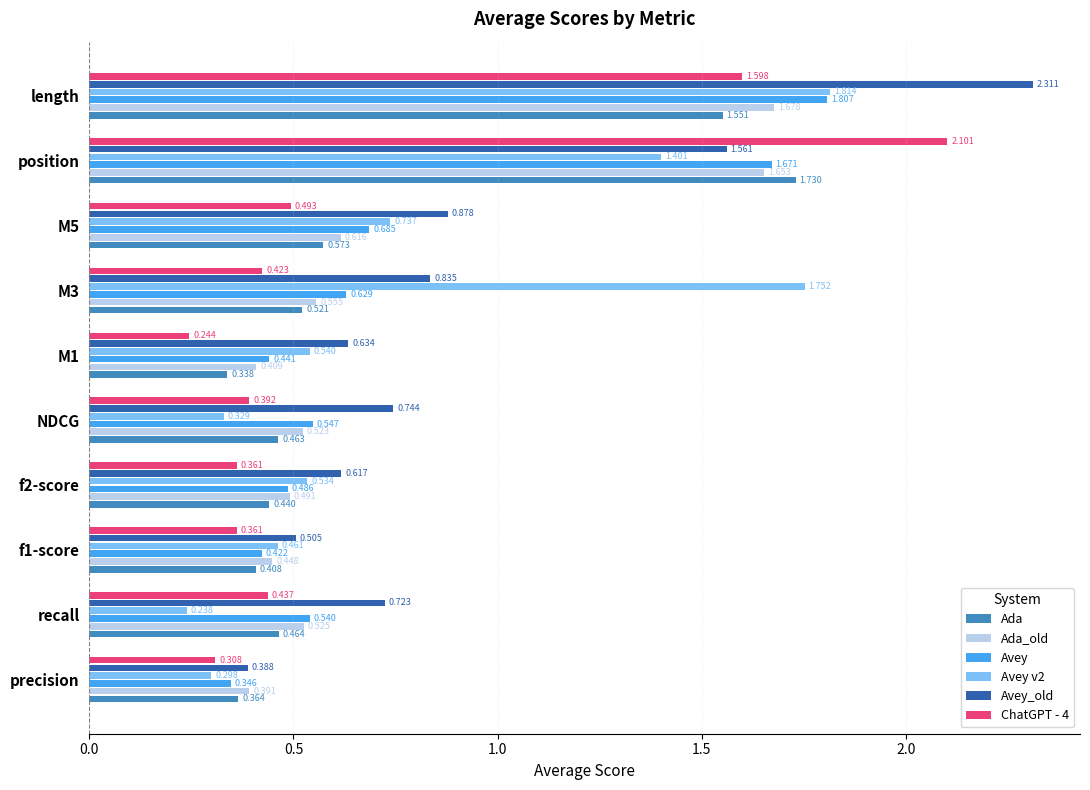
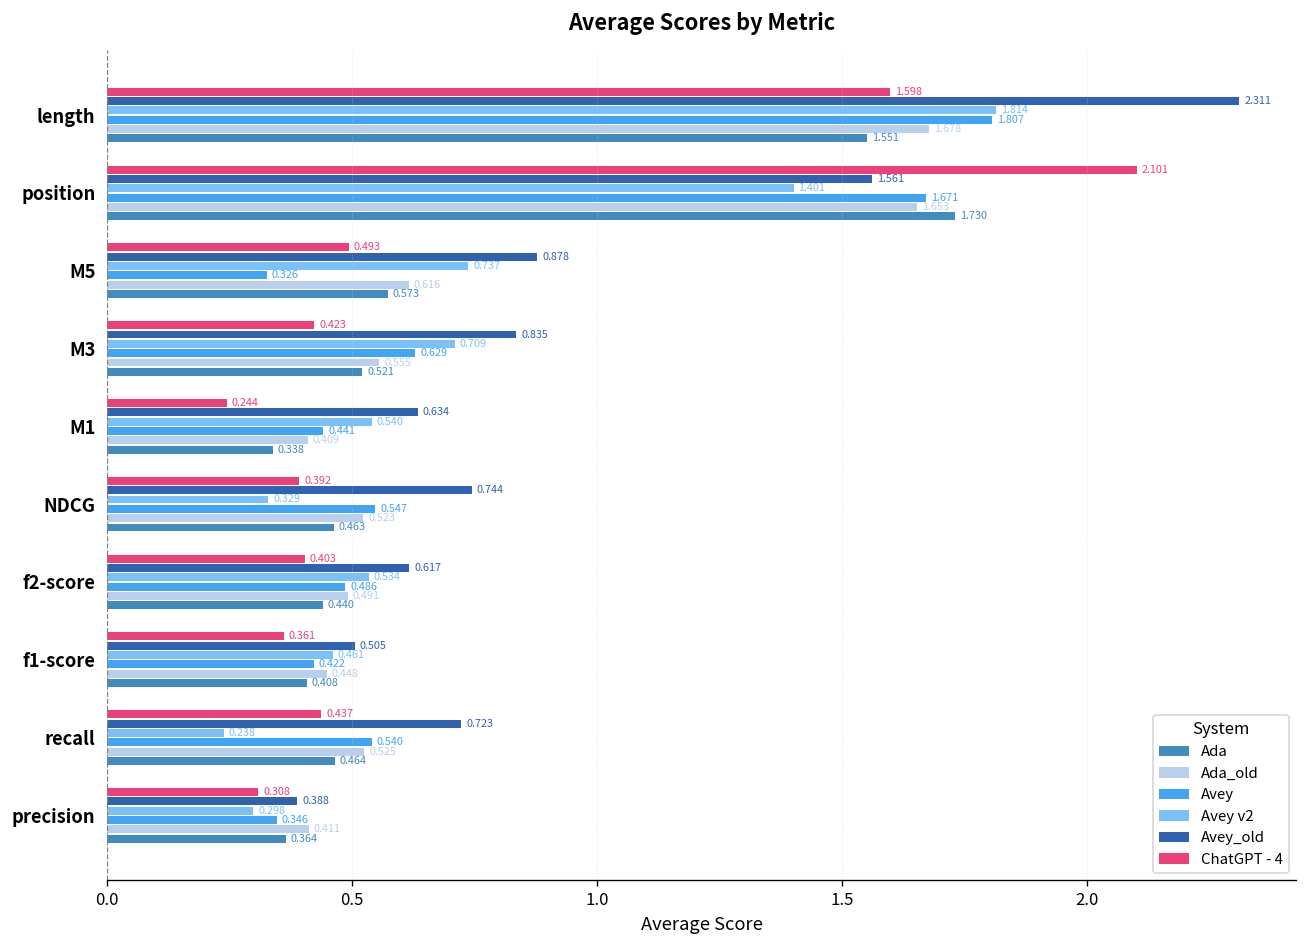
  {
    "Ada_old": {
      "length": 1.678,
      "position": 1.653,
      "M5": 0.616,
      "M3": 0.555,
      "M1": 0.409,
      "NDCG": 0.523,
      "f2-score": 0.491,
      "f1-score": 0.448,
      "recall": 0.525,
-     "precision": 0.391
+     "precision": 0.411
    },
    "Avey": {
      "length": 1.807,
      "position": 1.671,
-     "M5": 0.685,
+     "M5": 0.326,
      "M3": 0.629,
      "M1": 0.441,
      "NDCG": 0.547,
      "f2-score": 0.486,
      "f1-score": 0.422,
      "recall": 0.540,
      "precision": 0.346
    },
    "Avey v2": {
      "length": 1.814,
      "position": 1.401,
      "M5": 0.737,
-     "M3": 1.752,
+     "M3": 0.709,
      "M1": 0.540,
      "NDCG": 0.329,
      "f2-score": 0.534,
      "f1-score": 0.461,
      "recall": 0.238,
      "precision": 0.298
    },
    "ChatGPT - 4": {
      "length": 1.598,
      "position": 2.101,
      "M5": 0.493,
      "M3": 0.423,
      "M1": 0.244,
      "NDCG": 0.392,
-     "f2-score": 0.361,
+     "f2-score": 0.403,
      "f1-score": 0.361,
      "recall": 0.437,
      "precision": 0.308
    }
  }
